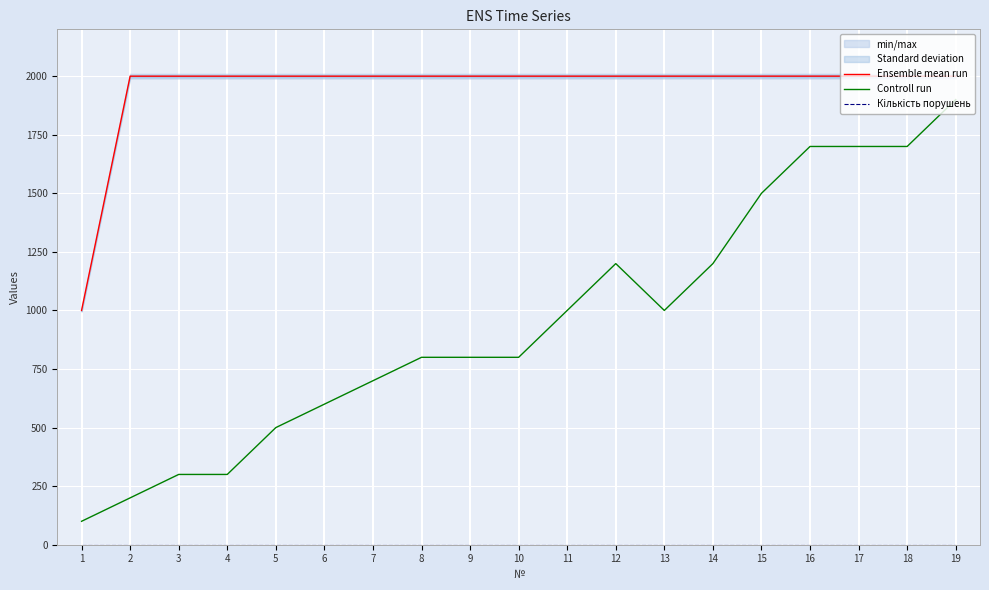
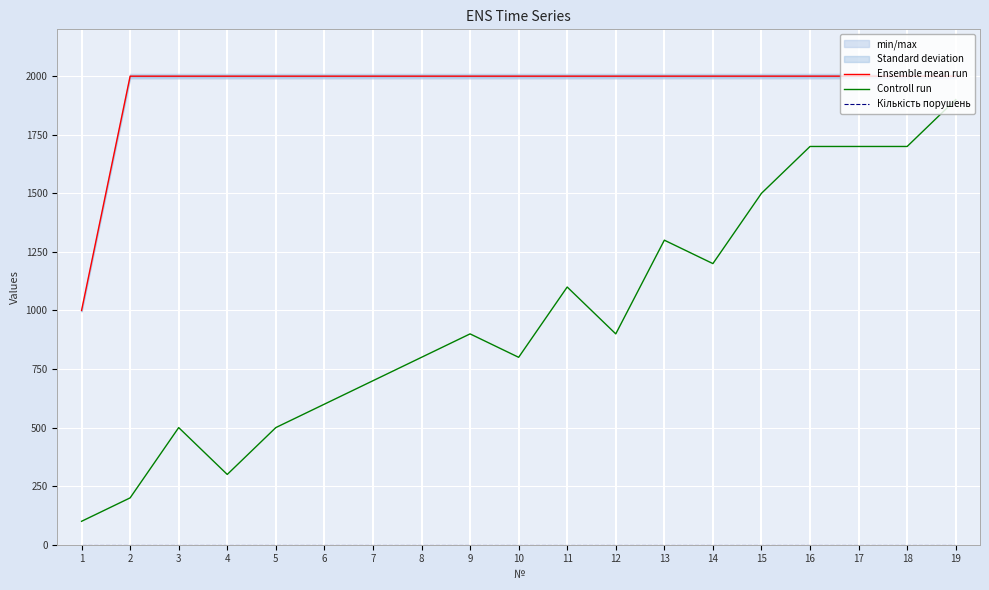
  {
    "Controll run": {
      "1": 100,
      "2": 200,
-     "3": 300,
+     "3": 500,
      "4": 300,
      "5": 500,
      "6": 600,
      "7": 700,
      "8": 800,
-     "9": 800,
+     "9": 900,
      "10": 800,
-     "11": 1000,
-     "12": 1200,
-     "13": 1000,
+     "11": 1100,
+     "12": 900,
+     "13": 1300,
      "14": 1200,
      "15": 1500,
      "16": 1700,
      "17": 1700,
      "18": 1700
    },
    "Кількість порушень": {
      "1": 0,
      "2": 0,
      "3": 0,
      "4": 0,
      "5": 0,
      "6": 0,
      "7": 0,
      "8": 0,
      "9": 0,
      "10": 0,
      "11": 0,
      "12": 0,
      "13": 0,
      "14": 0,
      "15": 0,
      "16": 0,
      "17": 0,
      "18": 0,
      "19": 0
    }
  }
